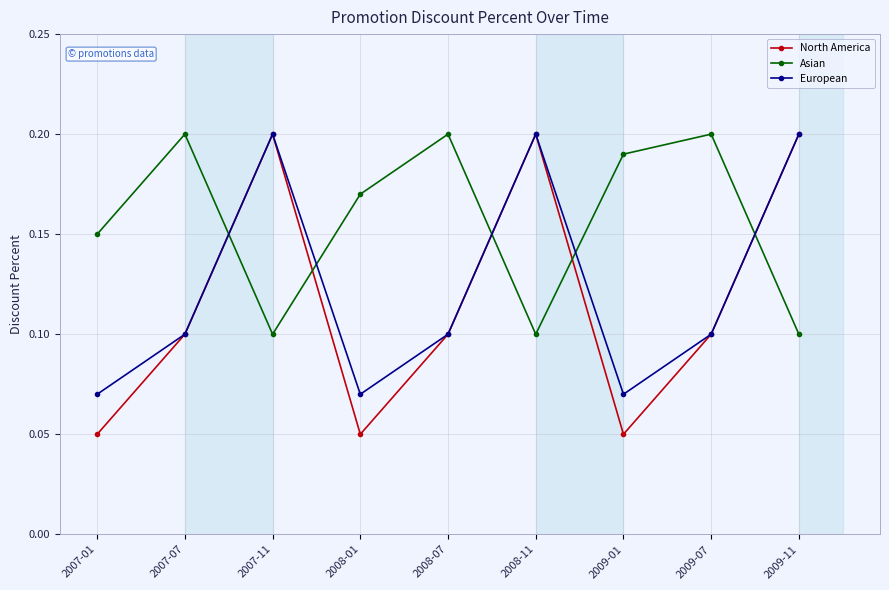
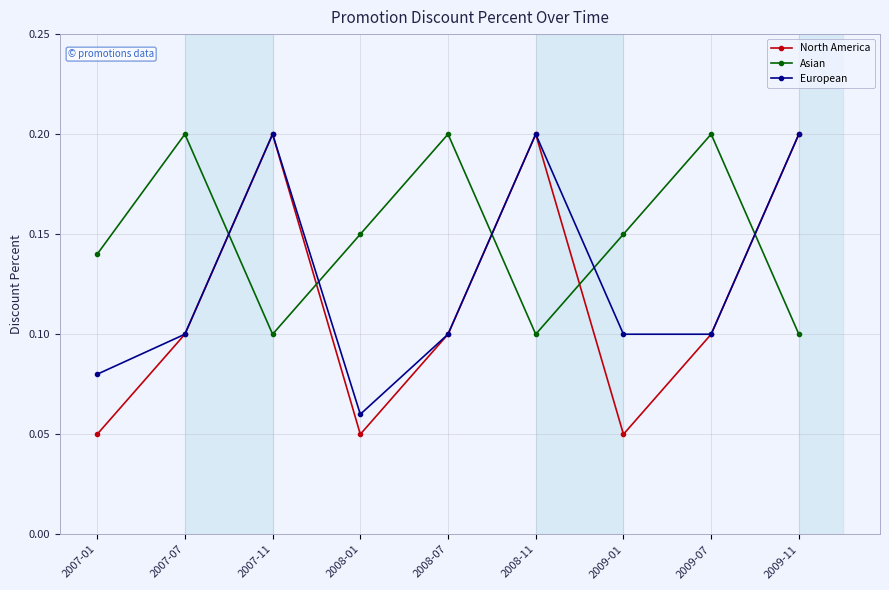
  {
    "North America": {
      "2007-01": 0.05,
      "2008-01": 0.05,
      "2009-01": 0.05
    },
    "Asian": {
-     "2007-01": 0.15,
+     "2007-01": 0.14,
      "2007-07": 0.20,
      "2007-11": 0.10,
-     "2008-01": 0.17,
+     "2008-01": 0.15,
      "2008-07": 0.20,
      "2008-11": 0.10,
-     "2009-01": 0.19,
+     "2009-01": 0.15,
      "2009-07": 0.20,
      "2009-11": 0.10
    },
    "European": {
-     "2007-01": 0.07,
-     "2008-01": 0.07,
-     "2009-01": 0.07
+     "2007-01": 0.08,
+     "2008-01": 0.06,
+     "2009-01": 0.10
    }
  }
